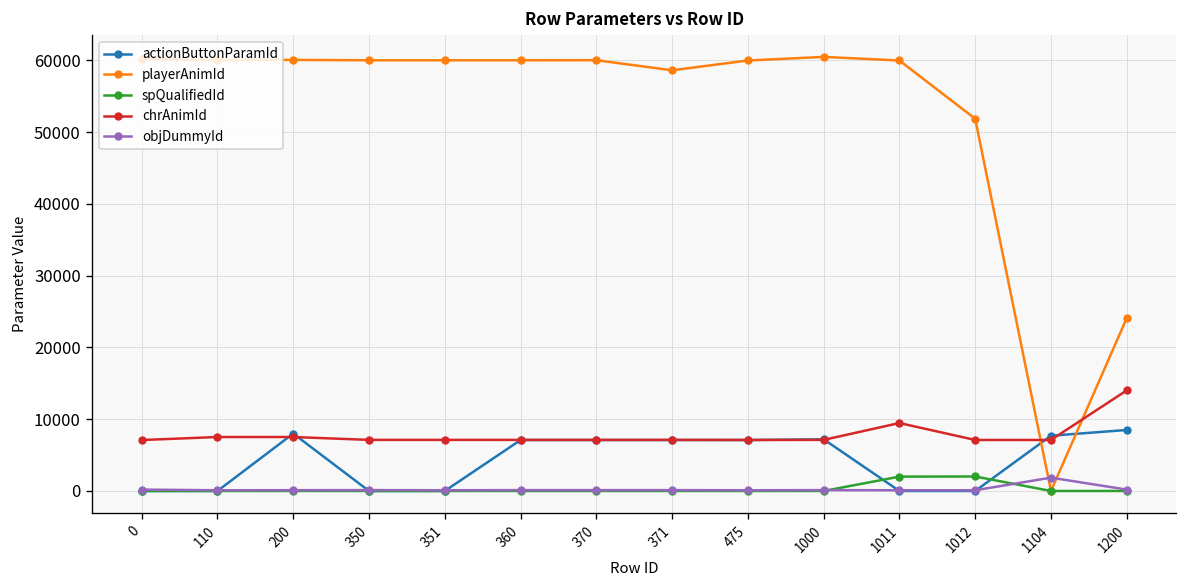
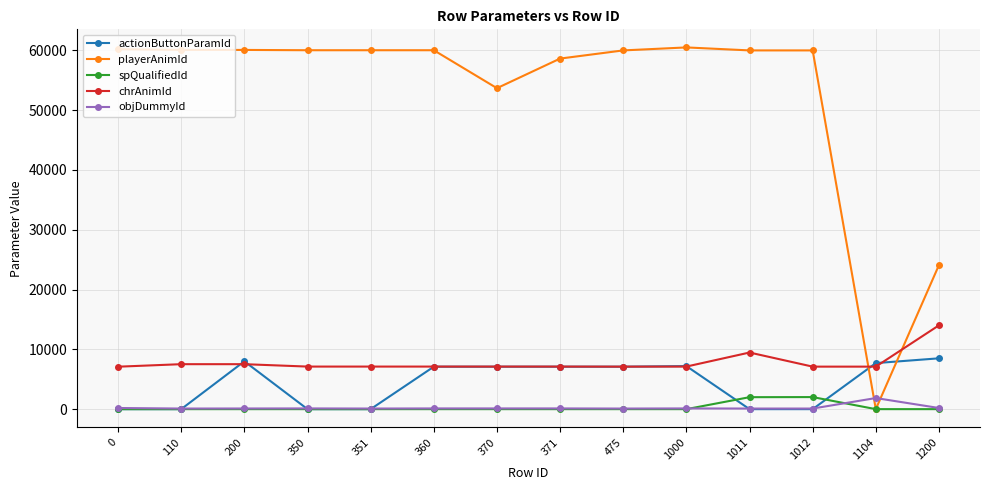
  {
    "actionButtonParamId": {
      "200": 8000,
      "1104": 8000,
      "1200": 9000
    },
    "playerAnimId": {
      "200": 60000,
      "350": 60000,
      "351": 60000,
      "360": 60000,
-     "370": 60000,
+     "370": 54000,
      "371": 59000,
      "475": 60000,
      "1000": 61000,
      "1011": 60000,
-     "1012": 52000,
+     "1012": 60000,
      "1200": 24000
    },
    "spQualifiedId": {
      "1011": 2000,
      "1012": 2000
    },
    "chrAnimId": {
      "0": 7000,
      "110": 8000,
      "200": 8000,
      "350": 7000,
      "351": 7000,
      "1011": 9000,
      "1012": 7000,
      "1104": 7000,
      "1200": 14000
    },
    "objDummyId": {
      "1104": 2000
    }
  }
